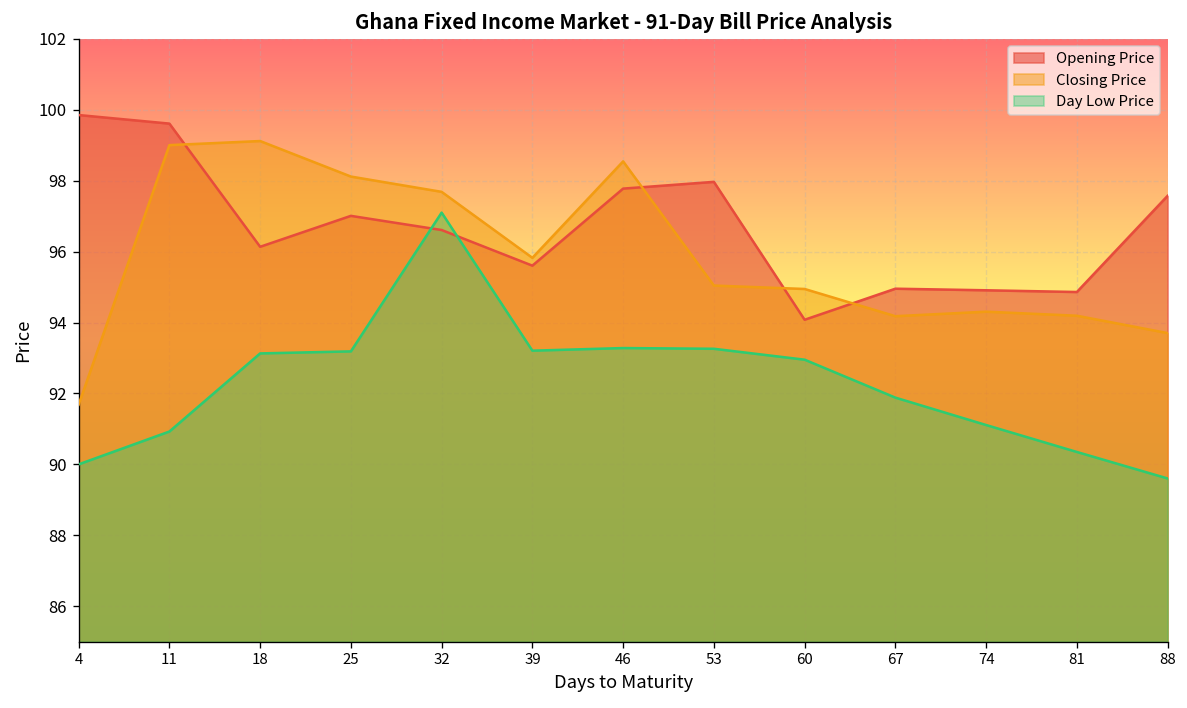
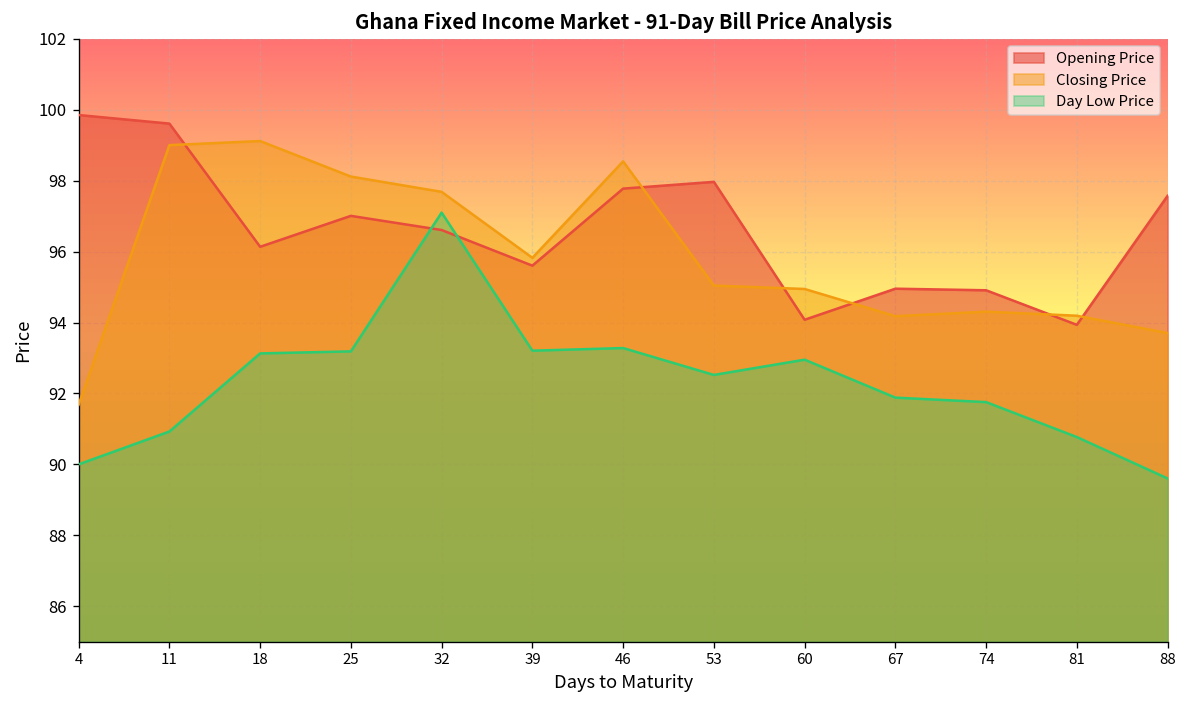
  {
    "Opening Price": {
      "4": 99.9,
      "11": 99.6,
      "18": 96.1,
      "25": 97.0,
      "32": 96.6,
      "39": 95.6,
      "46": 97.8,
      "53": 98.0,
      "60": 94.1,
      "67": 95.0,
      "74": 94.9,
-     "81": 94.9,
+     "81": 93.9,
      "88": 97.6
    },
    "Closing Price": {
      "4": 91.7,
      "11": 99.0,
      "18": 99.1,
      "25": 98.1,
      "32": 97.7,
      "39": 95.8,
      "46": 98.5,
      "53": 95.0,
      "60": 94.9,
      "67": 94.2,
      "74": 94.3,
      "81": 94.2,
      "88": 93.7
    },
    "Day Low Price": {
      "4": 90.0,
      "11": 90.9,
      "18": 93.1,
      "25": 93.2,
      "32": 97.1,
      "39": 93.2,
      "46": 93.3,
-     "53": 93.3,
+     "53": 92.5,
      "60": 93.0,
      "67": 91.9,
-     "74": 91.1,
-     "81": 90.3,
+     "74": 91.8,
+     "81": 90.8,
      "88": 89.6
    }
  }
